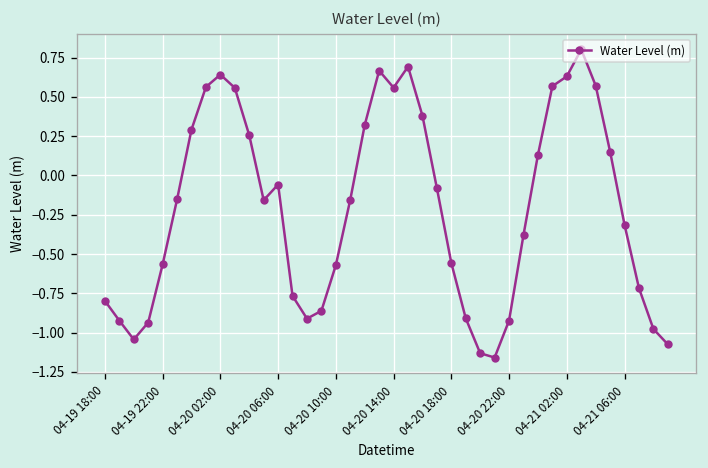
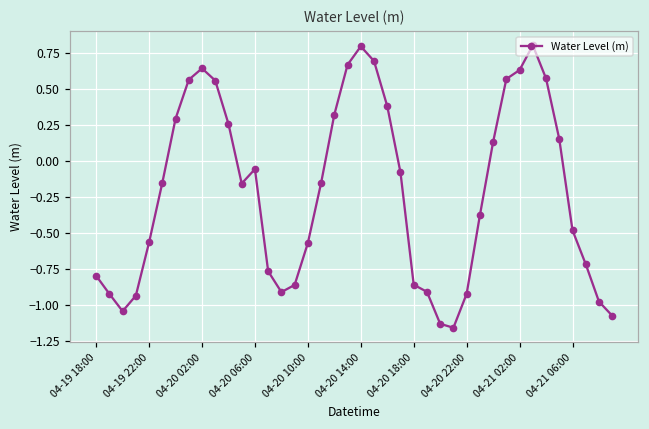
  {
    "04-19 18:00": -0.80,
    "04-19 22:00": -0.57,
    "04-20 02:00": 0.64,
    "04-20 06:00": -0.06,
    "04-20 10:00": -0.57,
-   "04-20 14:00": 0.56,
-   "04-20 18:00": -0.56,
+   "04-20 14:00": 0.79,
+   "04-20 18:00": -0.86,
    "04-20 22:00": -0.92,
    "04-21 02:00": 0.63,
-   "04-21 06:00": -0.31
+   "04-21 06:00": -0.48
  }
